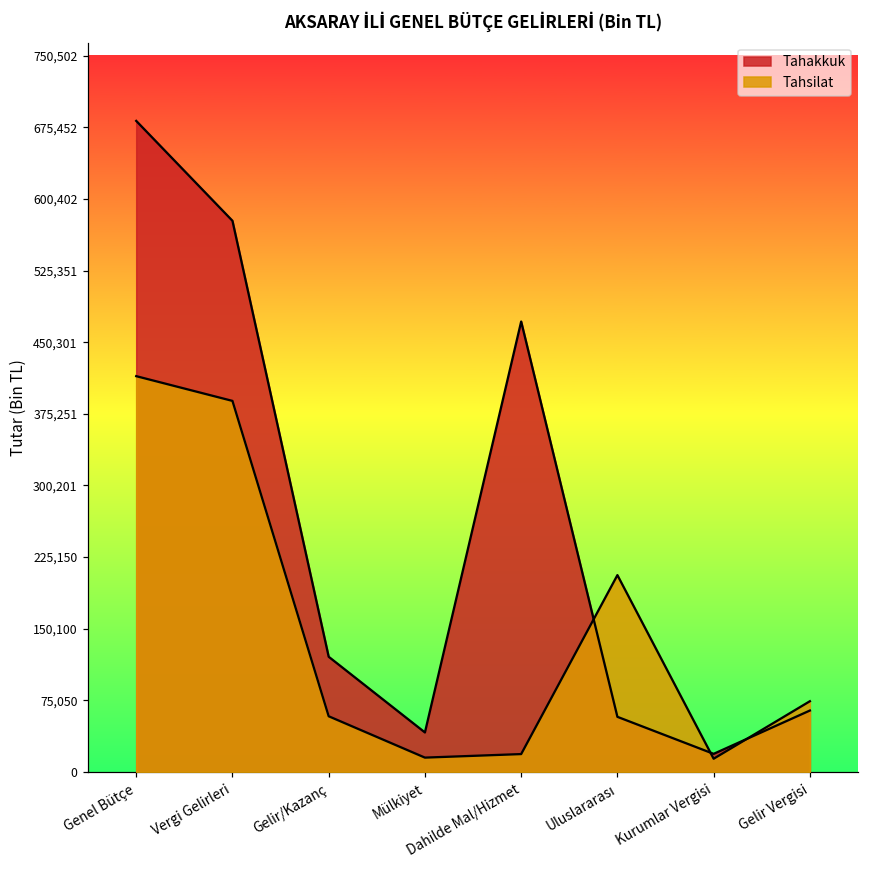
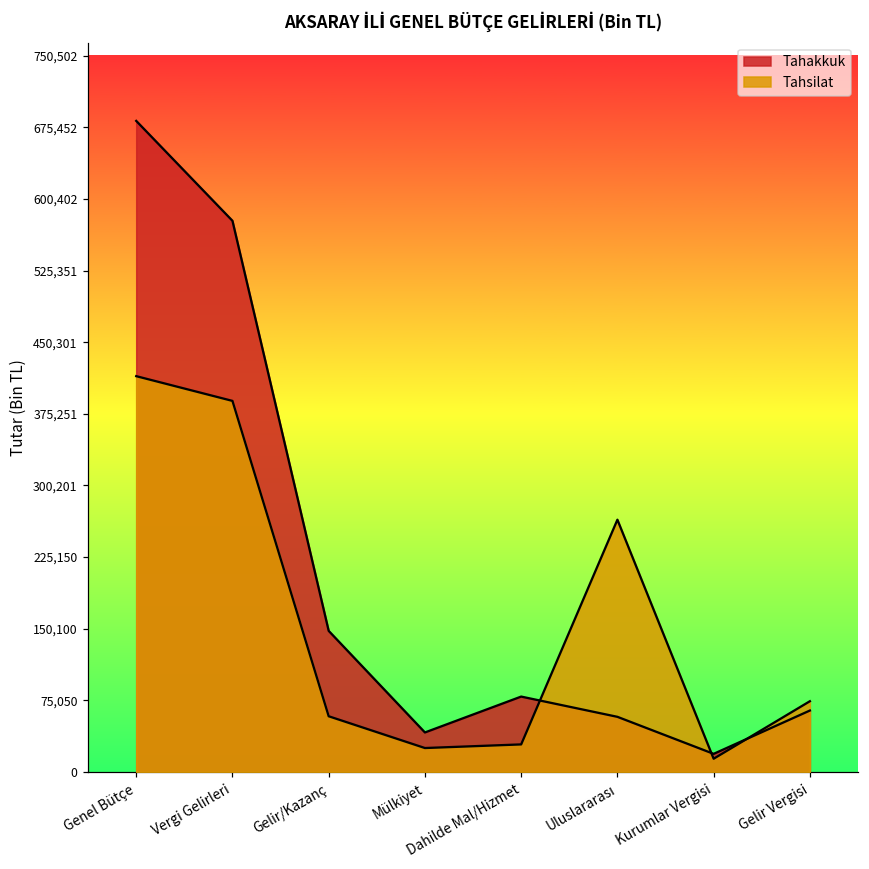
  {
    "Tahakkuk": {
      "Genel Bütçe": "680,000",
      "Vergi Gelirleri": "580,000",
-     "Gelir/Kazanç": "120,000",
+     "Gelir/Kazanç": "150,000",
      "Mülkiyet": "40,000",
-     "Dahilde Mal/Hizmet": "470,000",
+     "Dahilde Mal/Hizmet": "80,000",
      "Uluslararası": "60,000",
      "Kurumlar Vergisi": "20,000",
      "Gelir Vergisi": "60,000"
    },
    "Tahsilat": {
      "Genel Bütçe": "410,000",
      "Vergi Gelirleri": "390,000",
      "Gelir/Kazanç": "60,000",
-     "Mülkiyet": "10,000",
-     "Dahilde Mal/Hizmet": "20,000",
-     "Uluslararası": "210,000",
+     "Mülkiyet": "20,000",
+     "Dahilde Mal/Hizmet": "30,000",
+     "Uluslararası": "260,000",
      "Kurumlar Vergisi": "10,000",
      "Gelir Vergisi": "70,000"
    }
  }
